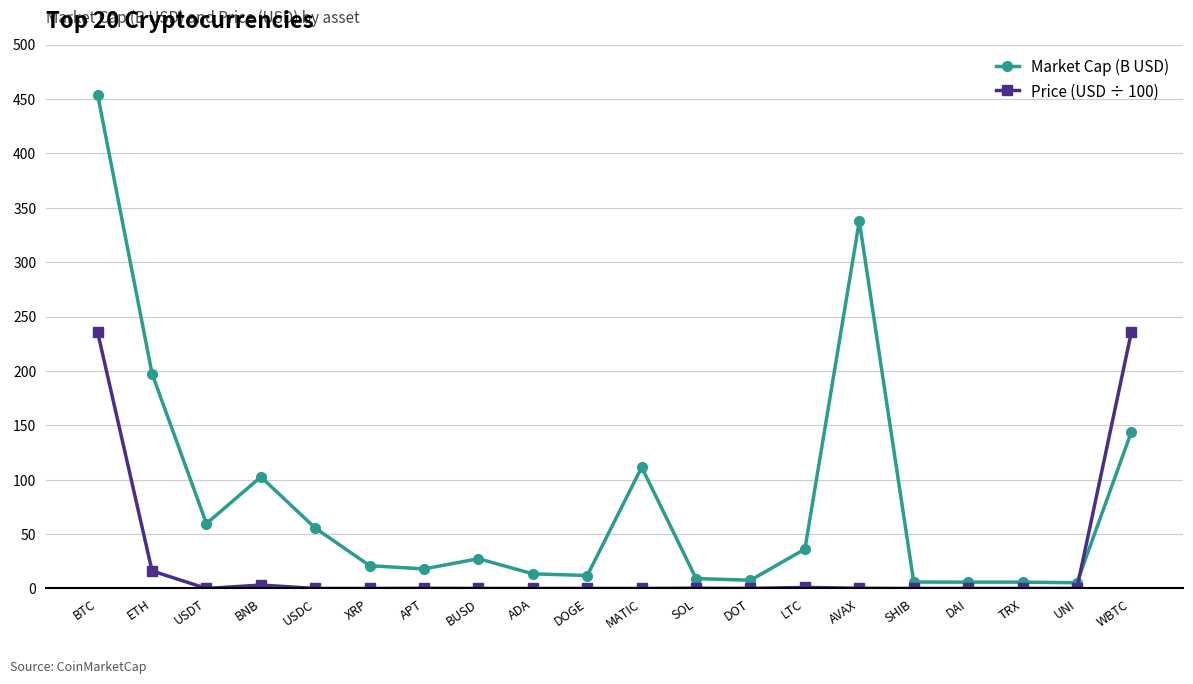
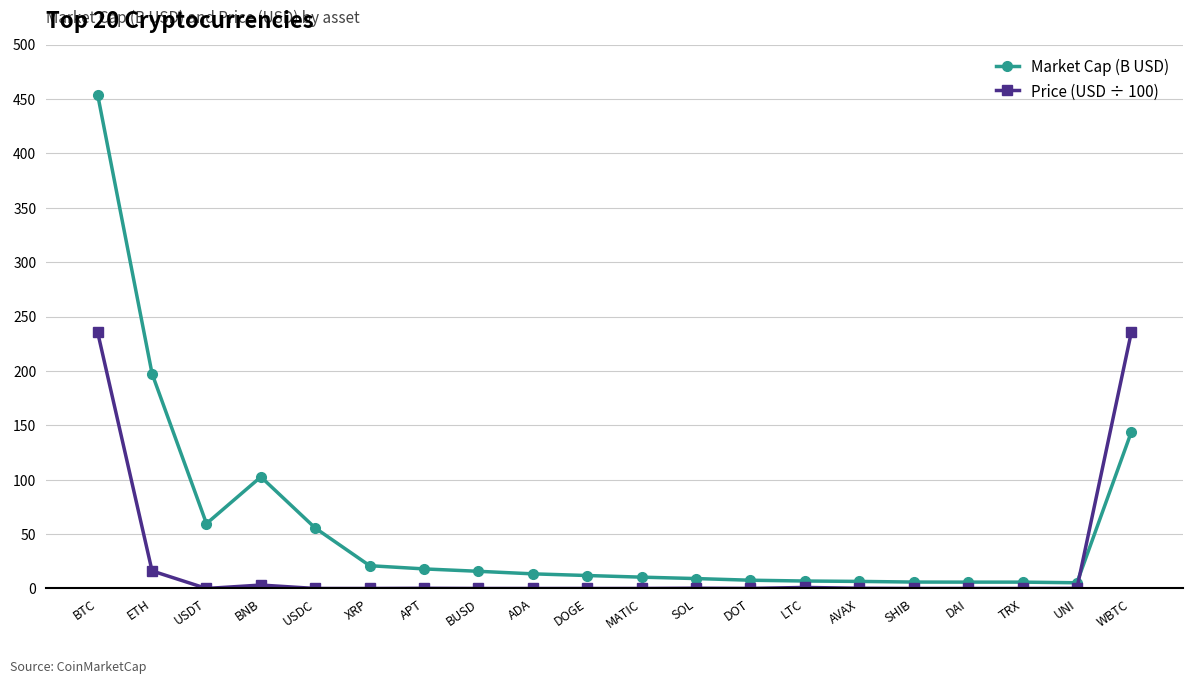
  {
    "Market Cap (B USD)": {
      "BTC": 454,
      "ETH": 198,
      "USDT": 60,
      "BNB": 103,
      "USDC": 56,
      "XRP": 21,
      "APT": 18,
-     "BUSD": 27,
+     "BUSD": 16,
      "ADA": 13,
      "DOGE": 12,
-     "MATIC": 111,
+     "MATIC": 10,
      "SOL": 9,
      "DOT": 8,
-     "LTC": 36,
-     "AVAX": 338,
+     "LTC": 7,
+     "AVAX": 6,
      "SHIB": 6,
      "DAI": 6,
      "TRX": 6,
      "UNI": 5,
      "WBTC": 144
    },
    "Price (USD ÷ 100)": {
      "BTC": 236,
      "ETH": 16,
      "USDT": 0,
      "BNB": 3,
      "USDC": 0,
      "XRP": 0,
      "APT": 0,
      "BUSD": 0,
      "ADA": 0,
      "DOGE": 0,
      "MATIC": 0,
      "SOL": 0,
      "DOT": 0,
      "LTC": 1,
      "AVAX": 0,
      "SHIB": 0,
      "DAI": 0,
      "TRX": 0,
      "UNI": 0,
      "WBTC": 236
    }
  }
